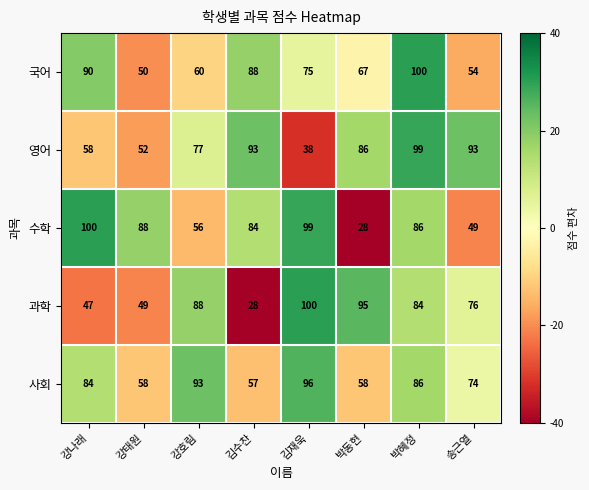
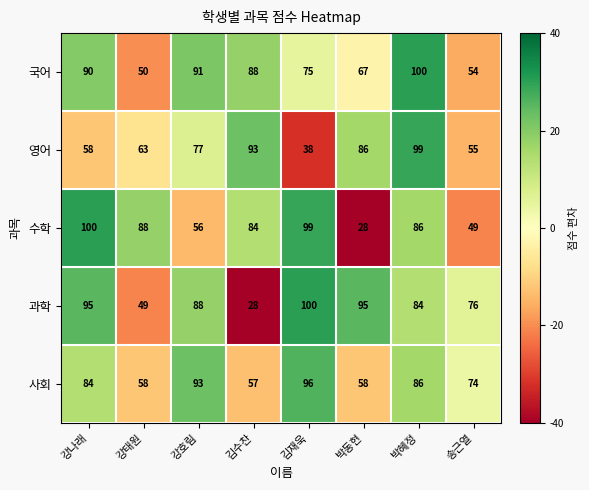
  {
    "국어": {
      "강나래": 90,
      "강태원": 50,
-     "강호림": 60,
+     "강호림": 91,
      "김수찬": 88,
      "김재욱": 75,
      "박동현": 67,
      "박혜정": 100,
      "송근열": 54
    },
    "영어": {
      "강나래": 58,
-     "강태원": 52,
+     "강태원": 63,
      "강호림": 77,
      "김수찬": 93,
      "김재욱": 38,
      "박동현": 86,
      "박혜정": 99,
-     "송근열": 93
+     "송근열": 55
    },
    "수학": {
      "강나래": 100,
      "강태원": 88,
      "강호림": 56,
      "김수찬": 84,
      "김재욱": 99,
      "박동현": 28,
      "박혜정": 86,
      "송근열": 49
    },
    "과학": {
-     "강나래": 47,
+     "강나래": 95,
      "강태원": 49,
      "강호림": 88,
      "김수찬": 28,
      "김재욱": 100,
      "박동현": 95,
      "박혜정": 84,
      "송근열": 76
    },
    "사회": {
      "강나래": 84,
      "강태원": 58,
      "강호림": 93,
      "김수찬": 57,
      "김재욱": 96,
      "박동현": 58,
      "박혜정": 86,
      "송근열": 74
    }
  }
